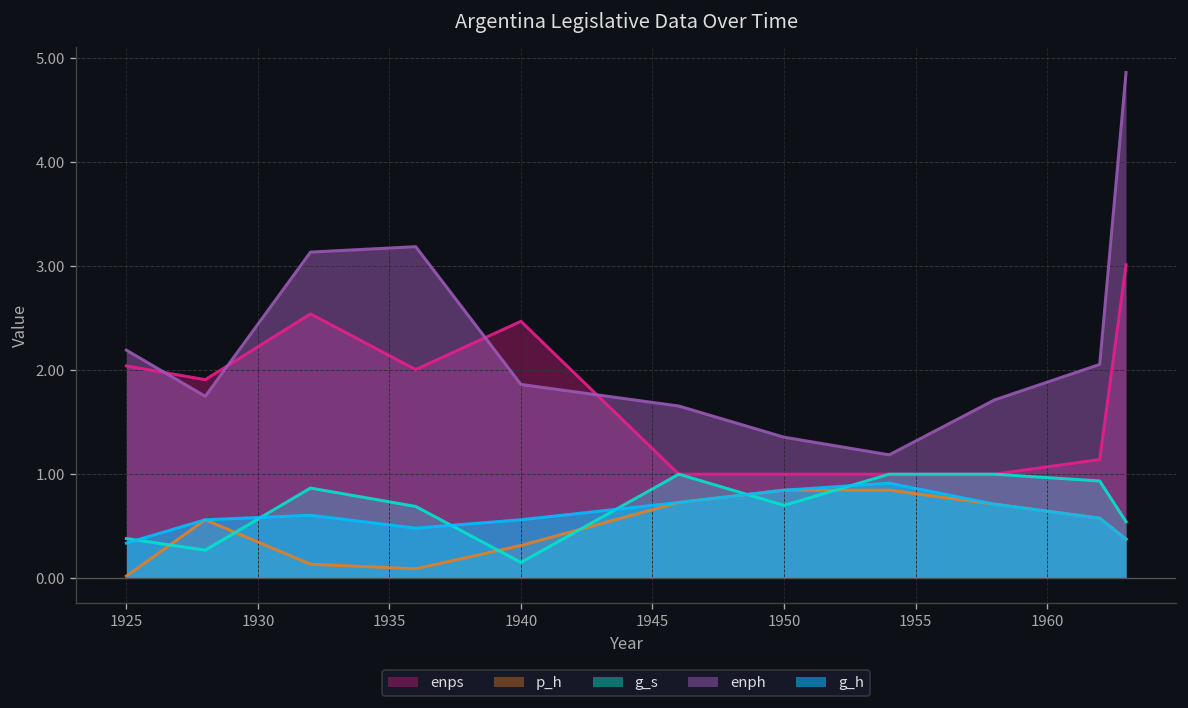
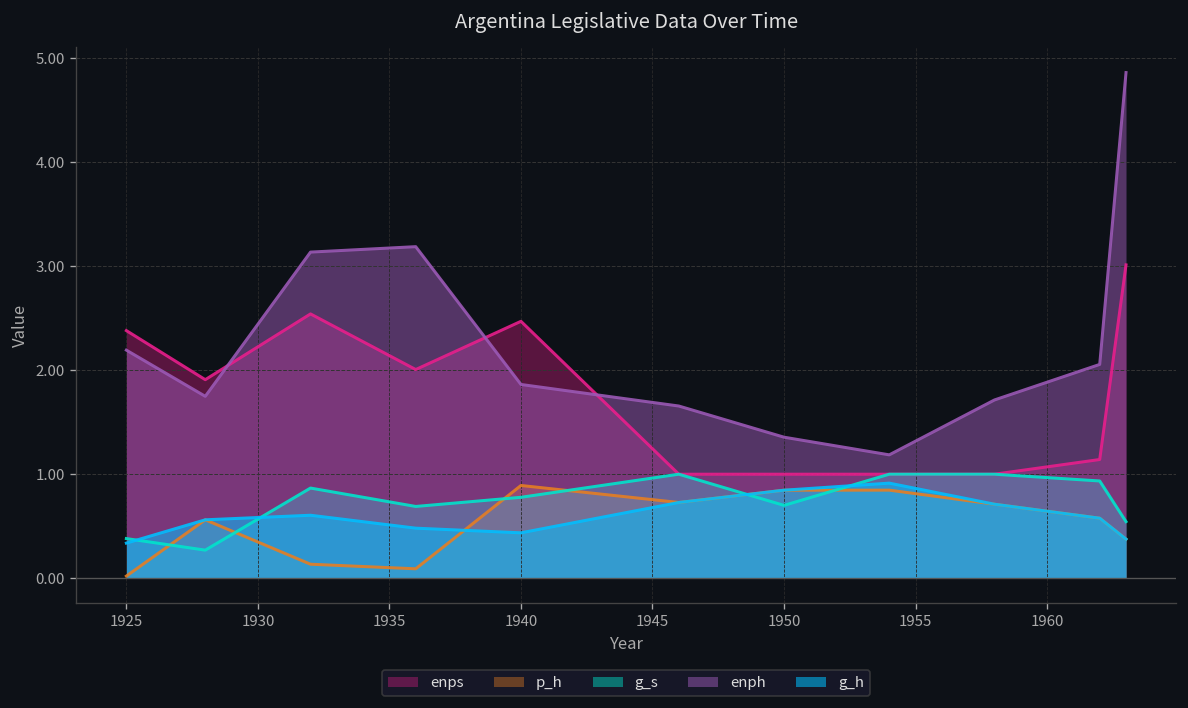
  {
    "enps": {
-     "1925": 2.0,
+     "1925": 2.4,
      "1940": 2.5,
      "1950": 1.0
    },
    "p_h": {
      "1925": 0.0,
-     "1940": 0.3
+     "1940": 0.9
    },
    "g_s": {
      "1925": 0.4,
-     "1940": 0.2,
+     "1940": 0.8,
      "1950": 0.7
    },
    "enph": {
      "1925": 2.2,
      "1940": 1.9,
      "1950": 1.4
    },
    "g_h": {
      "1925": 0.3,
-     "1940": 0.6
+     "1940": 0.4
    }
  }
